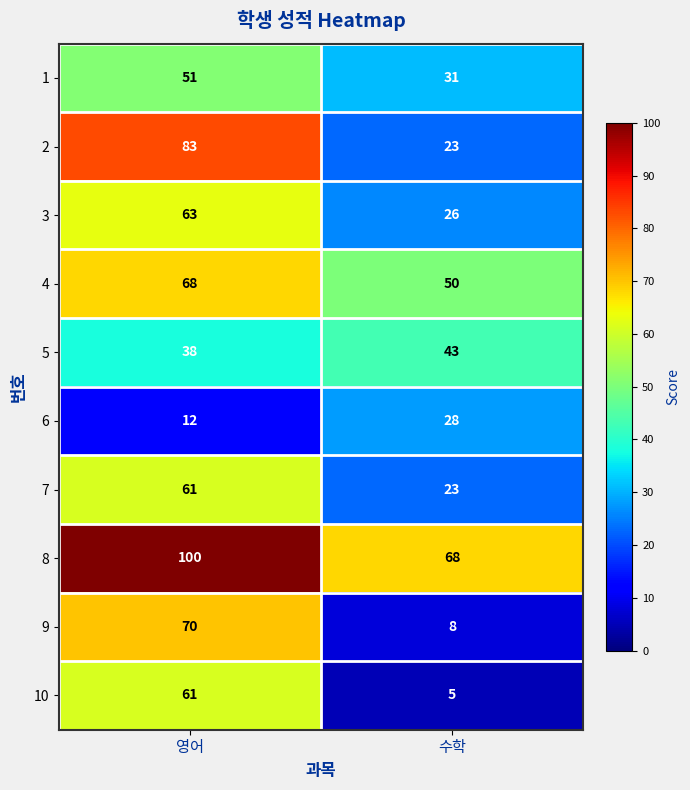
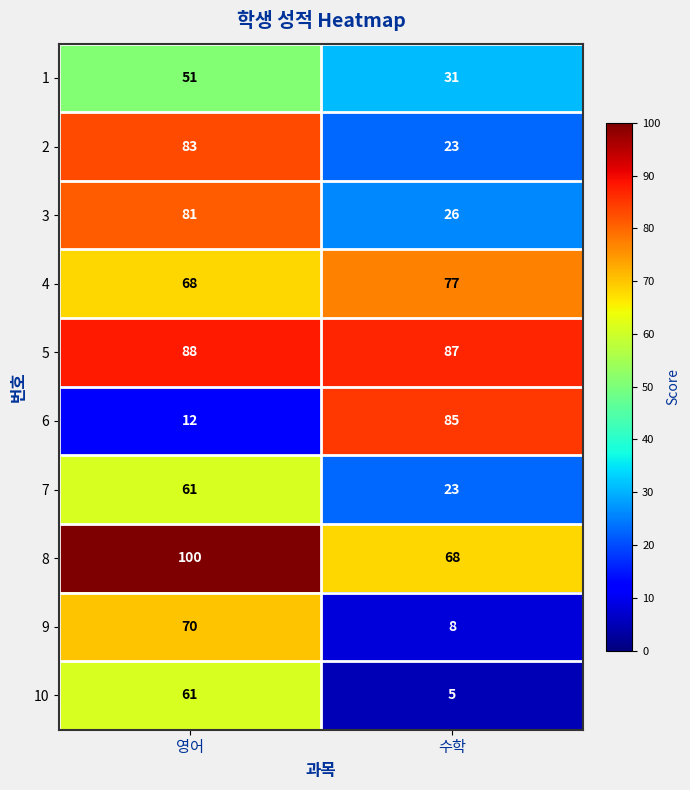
  {
    "1": {
      "영어": 51,
      "수학": 31
    },
    "2": {
      "영어": 83,
      "수학": 23
    },
    "3": {
-     "영어": 63,
+     "영어": 81,
      "수학": 26
    },
    "4": {
      "영어": 68,
-     "수학": 50
+     "수학": 77
    },
    "5": {
-     "영어": 38,
-     "수학": 43
+     "영어": 88,
+     "수학": 87
    },
    "6": {
      "영어": 12,
-     "수학": 28
+     "수학": 85
    },
    "7": {
      "영어": 61,
      "수학": 23
    },
    "8": {
      "영어": 100,
      "수학": 68
    },
    "9": {
      "영어": 70,
      "수학": 8
    },
    "10": {
      "영어": 61,
      "수학": 5
    }
  }
